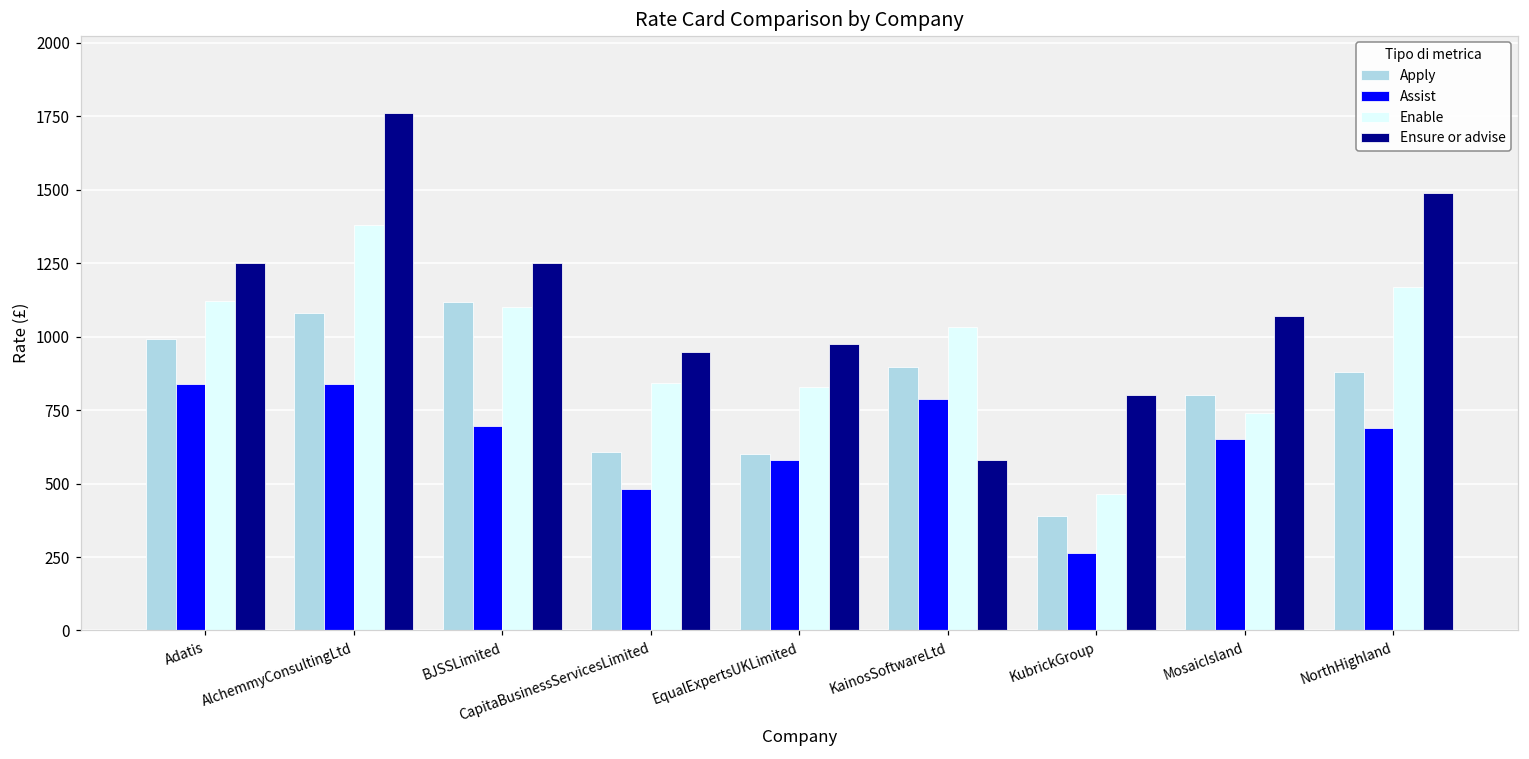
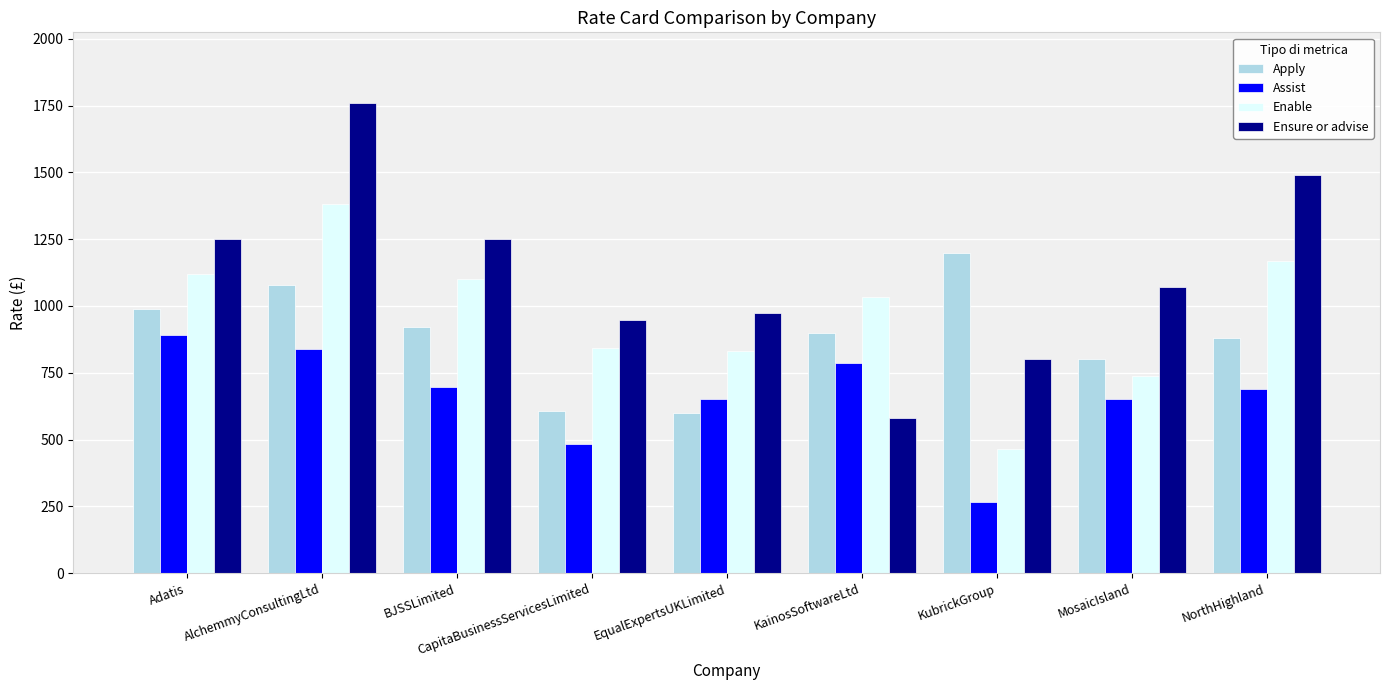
  {
    "Apply": {
      "Adatis": 990,
      "AlchemmyConsultingLtd": 1080,
-     "BJSSLimited": 1120,
+     "BJSSLimited": 920,
      "CapitaBusinessServicesLimited": 610,
      "EqualExpertsUKLimited": 600,
      "KainosSoftwareLtd": 900,
-     "KubrickGroup": 390,
+     "KubrickGroup": 1200,
      "MosaicIsland": 800,
      "NorthHighland": 880
    },
    "Assist": {
-     "Adatis": 840,
+     "Adatis": 890,
      "AlchemmyConsultingLtd": 840,
      "BJSSLimited": 700,
      "CapitaBusinessServicesLimited": 480,
-     "EqualExpertsUKLimited": 580,
+     "EqualExpertsUKLimited": 650,
      "KainosSoftwareLtd": 790,
      "KubrickGroup": 270,
      "MosaicIsland": 650,
      "NorthHighland": 690
    },
    "Enable": {
      "Adatis": 1120,
      "AlchemmyConsultingLtd": 1380,
      "BJSSLimited": 1100,
      "CapitaBusinessServicesLimited": 840,
      "EqualExpertsUKLimited": 830,
      "KainosSoftwareLtd": 1030,
      "KubrickGroup": 470,
      "MosaicIsland": 740,
      "NorthHighland": 1170
    },
    "Ensure or advise": {
      "Adatis": 1250,
      "AlchemmyConsultingLtd": 1760,
      "BJSSLimited": 1250,
      "CapitaBusinessServicesLimited": 950,
      "EqualExpertsUKLimited": 980,
      "KainosSoftwareLtd": 580,
      "KubrickGroup": 800,
      "MosaicIsland": 1070,
      "NorthHighland": 1490
    }
  }
